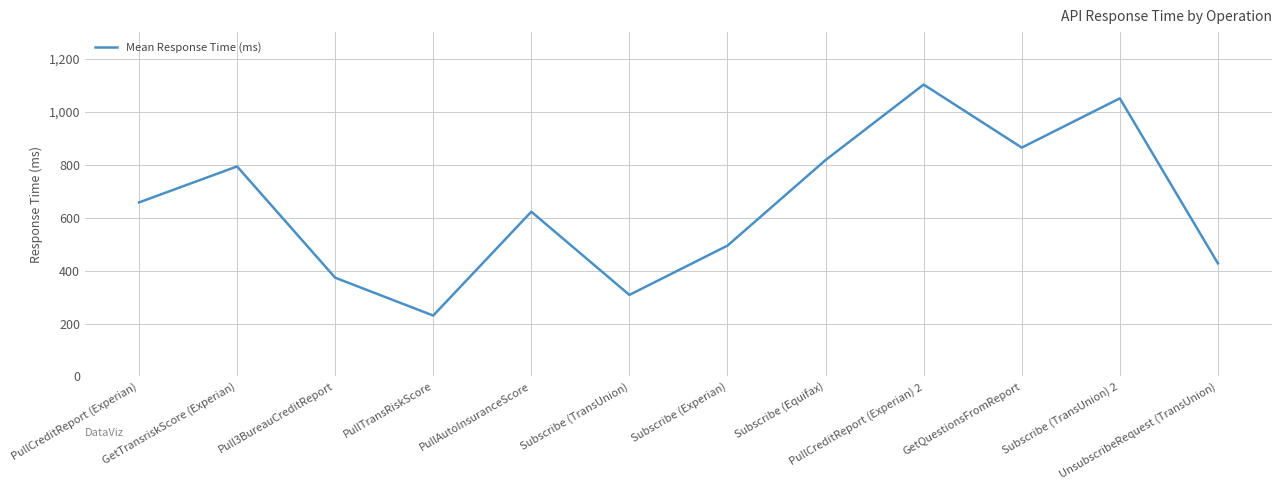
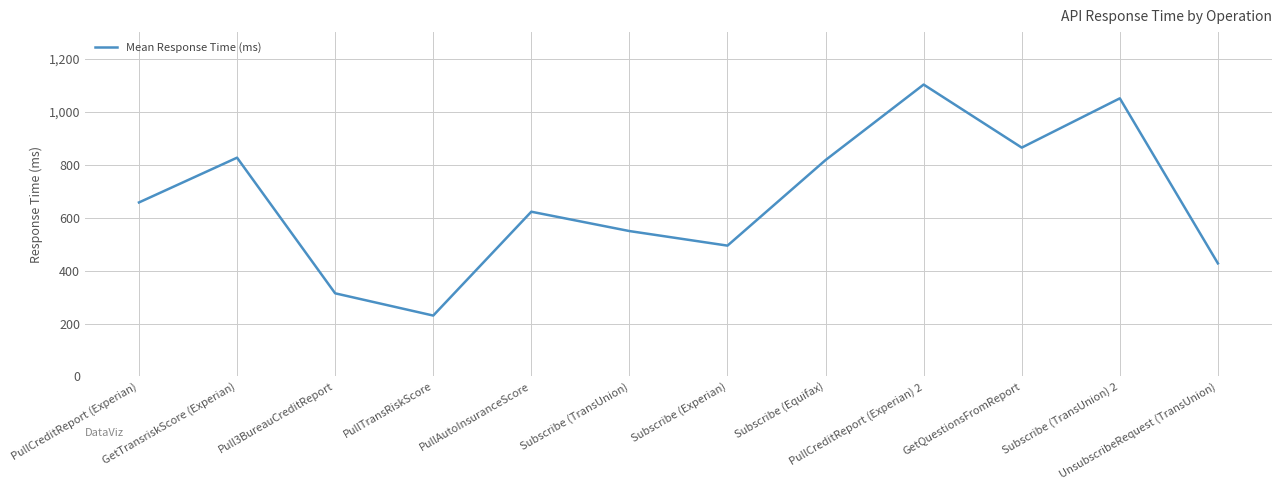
  {
    "PullCreditReport (Experian)": "660",
-   "GetTransriskScore (Experian)": "790",
-   "Pull3BureauCreditReport": "370",
+   "GetTransriskScore (Experian)": "830",
+   "Pull3BureauCreditReport": "310",
    "PullTransRiskScore": "230",
    "PullAutoInsuranceScore": "620",
-   "Subscribe (TransUnion)": "310",
+   "Subscribe (TransUnion)": "550",
    "Subscribe (Experian)": "490",
    "Subscribe (Equifax)": "820",
    "PullCreditReport (Experian) 2": "1,100",
    "GetQuestionsFromReport": "860",
    "Subscribe (TransUnion) 2": "1,050",
    "UnsubscribeRequest (TransUnion)": "430"
  }
